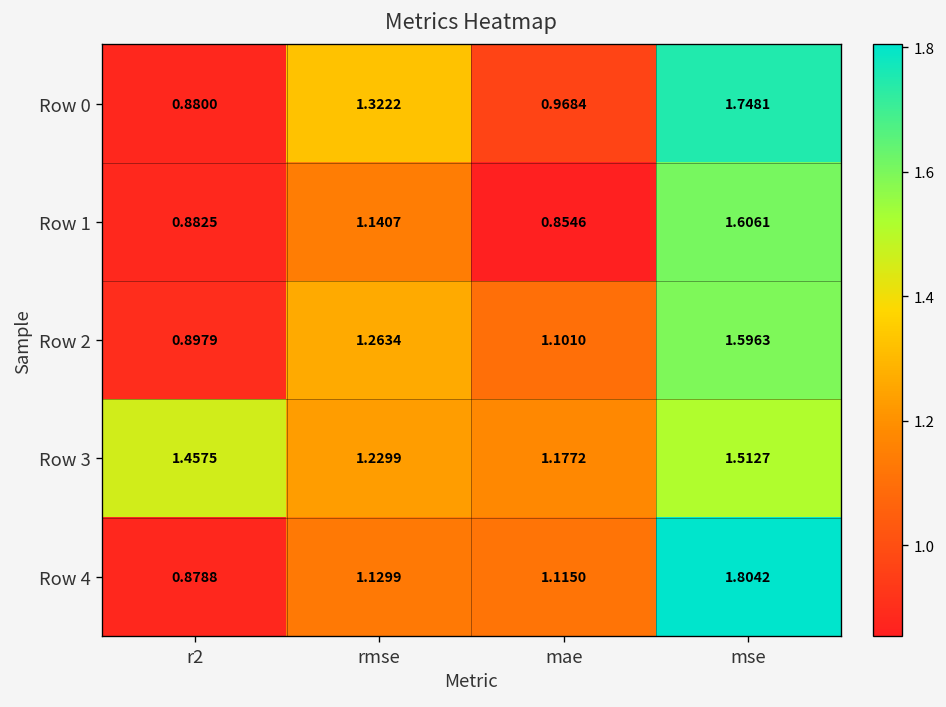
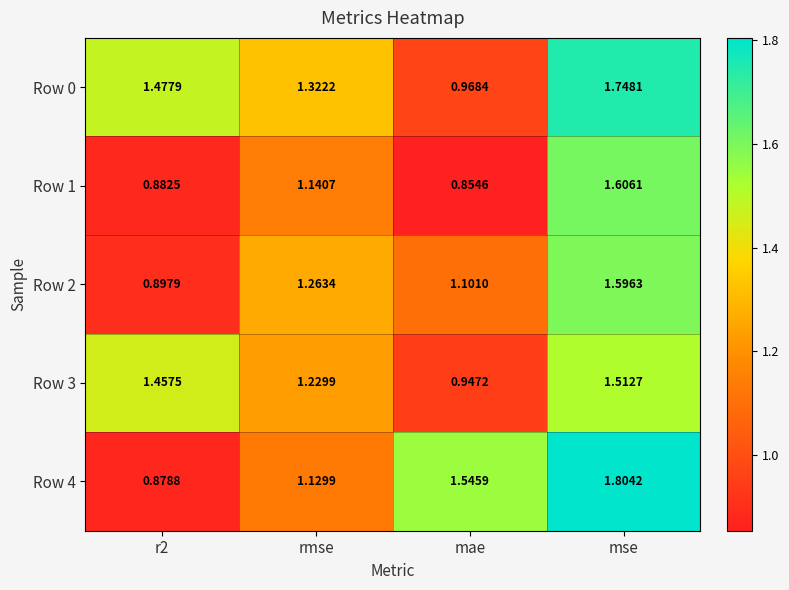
  {
    "Row 0": {
-     "r2": 0.8800,
+     "r2": 1.4779,
      "rmse": 1.3222,
      "mae": 0.9684,
      "mse": 1.7481
    },
    "Row 1": {
      "r2": 0.8825,
      "rmse": 1.1407,
      "mae": 0.8546,
      "mse": 1.6061
    },
    "Row 2": {
      "r2": 0.8979,
      "rmse": 1.2634,
      "mae": 1.1010,
      "mse": 1.5963
    },
    "Row 3": {
      "r2": 1.4575,
      "rmse": 1.2299,
-     "mae": 1.1772,
+     "mae": 0.9472,
      "mse": 1.5127
    },
    "Row 4": {
      "r2": 0.8788,
      "rmse": 1.1299,
-     "mae": 1.1150,
+     "mae": 1.5459,
      "mse": 1.8042
    }
  }
